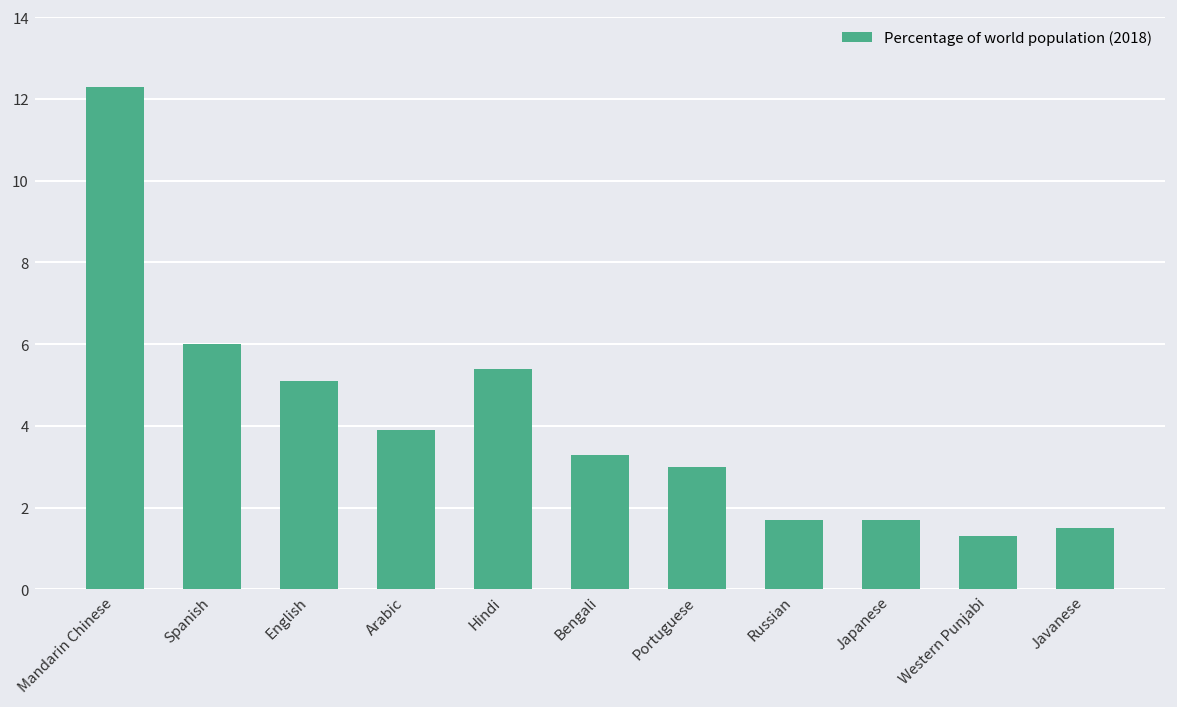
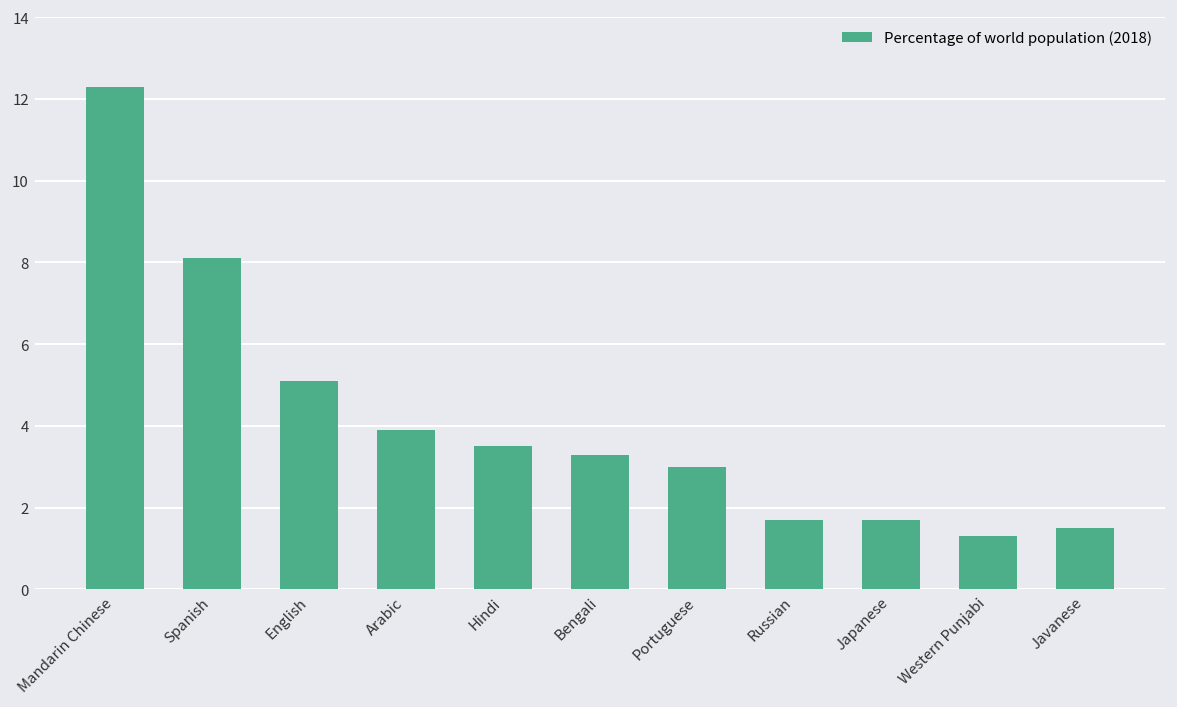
  {
    "Mandarin Chinese": 12.3,
-   "Spanish": 6.0,
+   "Spanish": 8.1,
    "English": 5.1,
    "Arabic": 3.9,
-   "Hindi": 5.4,
+   "Hindi": 3.5,
    "Bengali": 3.3,
    "Portuguese": 3.0,
    "Russian": 1.7,
    "Japanese": 1.7,
    "Western Punjabi": 1.3,
    "Javanese": 1.5
  }
